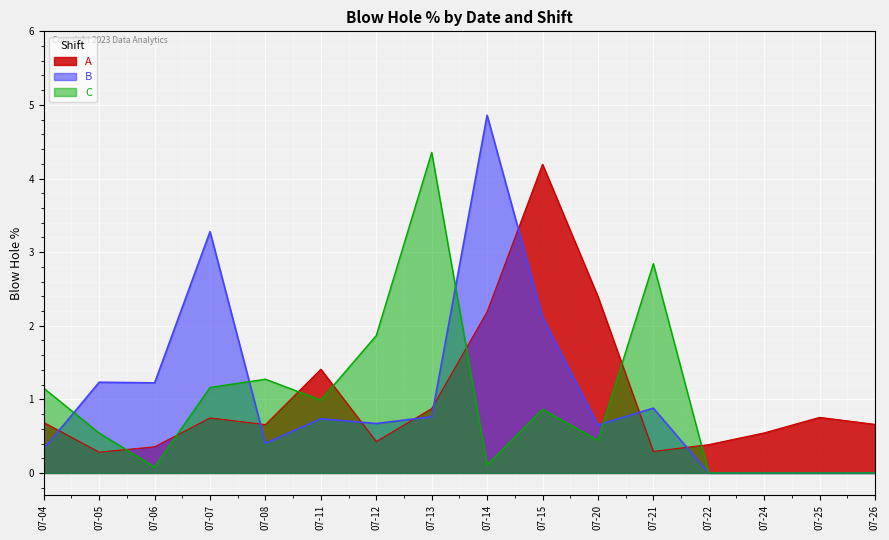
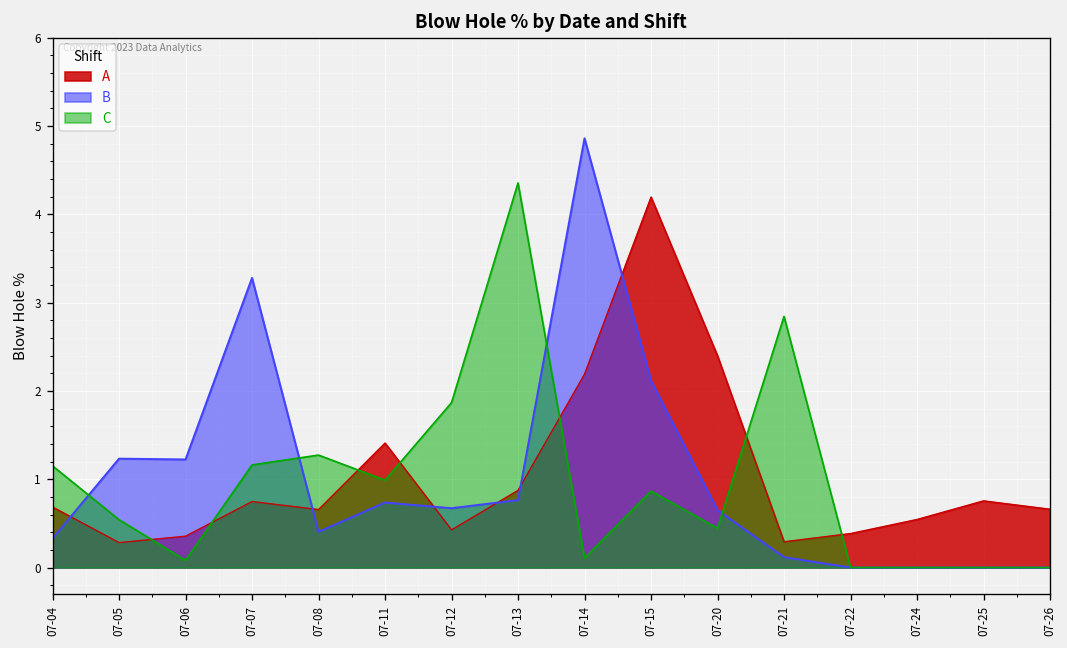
  {
    "A": {
      "07-04": 0.7,
      "07-05": 0.3,
      "07-06": 0.4,
      "07-07": 0.7,
      "07-08": 0.7,
      "07-11": 1.4,
      "07-12": 0.4,
      "07-13": 0.9,
      "07-14": 2.2,
      "07-15": 4.2,
      "07-20": 2.4,
      "07-21": 0.3,
      "07-22": 0.4,
      "07-24": 0.5,
      "07-25": 0.8,
      "07-26": 0.7
    },
    "B": {
      "07-04": 0.3,
      "07-05": 1.2,
      "07-06": 1.2,
      "07-07": 3.3,
      "07-08": 0.4,
      "07-11": 0.7,
      "07-12": 0.7,
      "07-13": 0.8,
      "07-14": 4.9,
      "07-15": 2.1,
      "07-20": 0.7,
-     "07-21": 0.9
+     "07-21": 0.1
    },
    "C": {
      "07-04": 1.2,
      "07-05": 0.5,
      "07-06": 0.1,
      "07-07": 1.2,
      "07-08": 1.3,
      "07-11": 1.0,
      "07-12": 1.9,
      "07-13": 4.4,
      "07-14": 0.1,
      "07-15": 0.9,
      "07-20": 0.4,
      "07-21": 2.8
    }
  }
